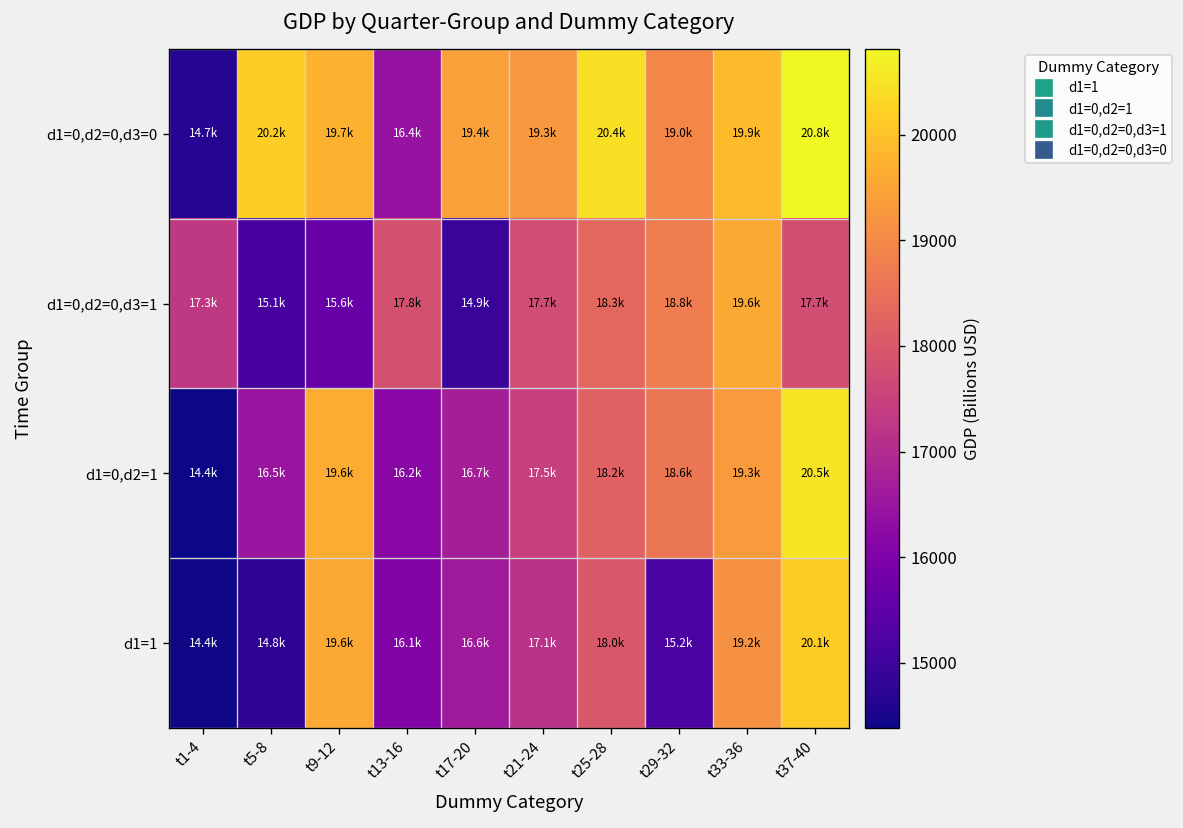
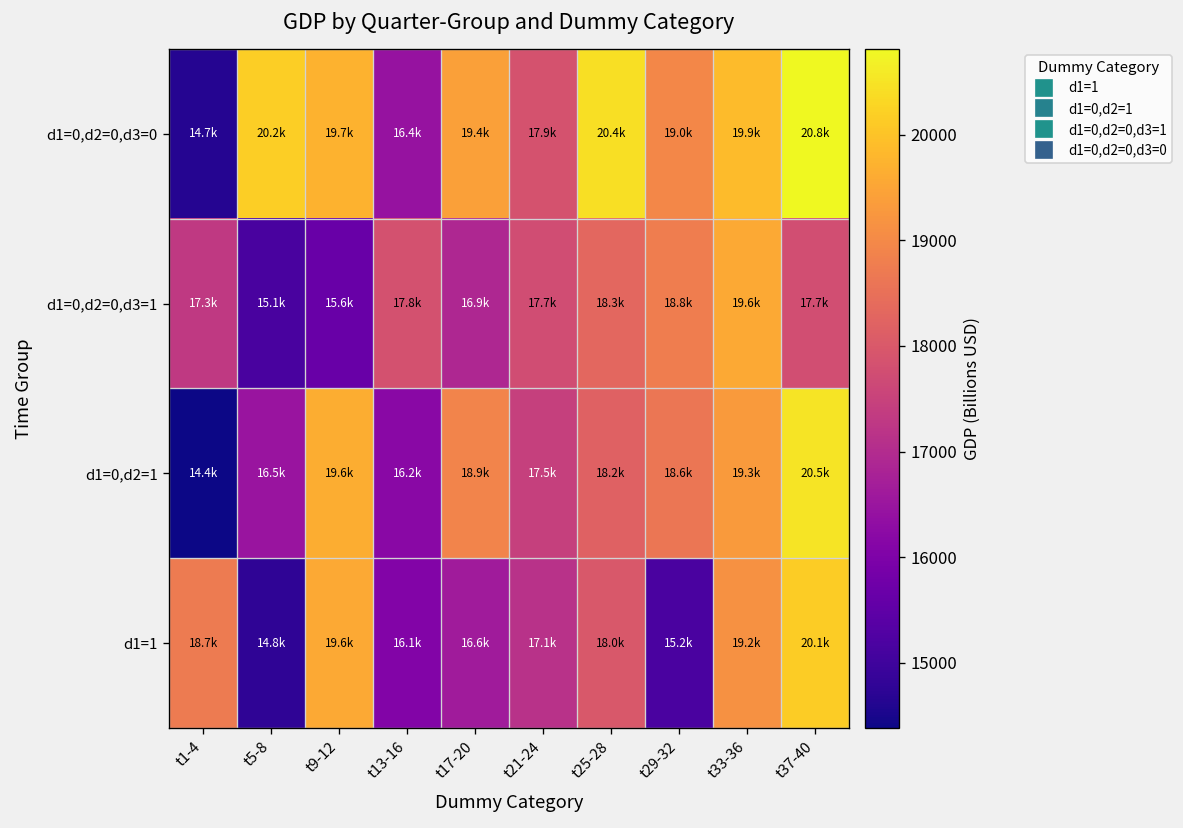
  {
    "d1=0,d2=0,d3=0": {
      "t1-4": "14.7k",
      "t5-8": "20.2k",
      "t9-12": "19.7k",
      "t13-16": "16.4k",
      "t17-20": "19.4k",
-     "t21-24": "19.3k",
+     "t21-24": "17.9k",
      "t25-28": "20.4k",
      "t29-32": "19.0k",
      "t33-36": "19.9k",
      "t37-40": "20.8k"
    },
    "d1=0,d2=0,d3=1": {
      "t1-4": "17.3k",
      "t5-8": "15.1k",
      "t9-12": "15.6k",
      "t13-16": "17.8k",
-     "t17-20": "14.9k",
+     "t17-20": "16.9k",
      "t21-24": "17.7k",
      "t25-28": "18.3k",
      "t29-32": "18.8k",
      "t33-36": "19.6k",
      "t37-40": "17.7k"
    },
    "d1=0,d2=1": {
      "t1-4": "14.4k",
      "t5-8": "16.5k",
      "t9-12": "19.6k",
      "t13-16": "16.2k",
-     "t17-20": "16.7k",
+     "t17-20": "18.9k",
      "t21-24": "17.5k",
      "t25-28": "18.2k",
      "t29-32": "18.6k",
      "t33-36": "19.3k",
      "t37-40": "20.5k"
    },
    "d1=1": {
-     "t1-4": "14.4k",
+     "t1-4": "18.7k",
      "t5-8": "14.8k",
      "t9-12": "19.6k",
      "t13-16": "16.1k",
      "t17-20": "16.6k",
      "t21-24": "17.1k",
      "t25-28": "18.0k",
      "t29-32": "15.2k",
      "t33-36": "19.2k",
      "t37-40": "20.1k"
    }
  }
